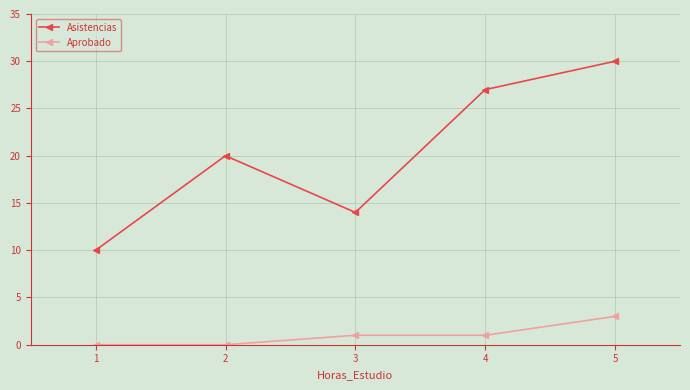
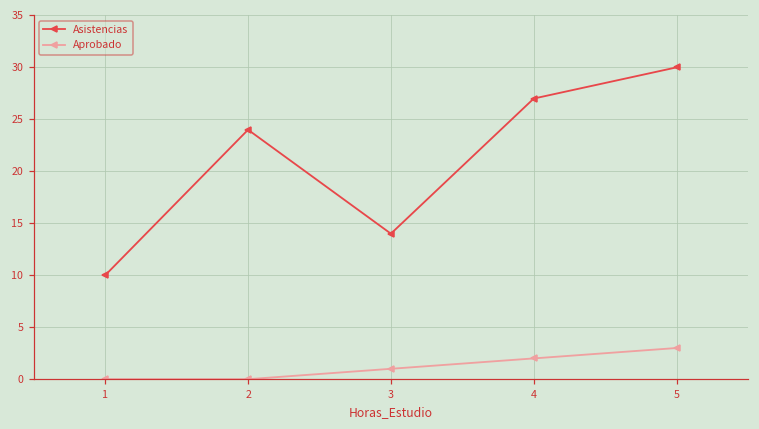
  {
    "Asistencias": {
      "1": 10,
-     "2": 20,
+     "2": 24,
      "3": 14,
      "4": 27,
      "5": 30
    },
    "Aprobado": {
      "1": 0,
      "2": 0,
      "3": 1,
-     "4": 1,
+     "4": 2,
      "5": 3
    }
  }
